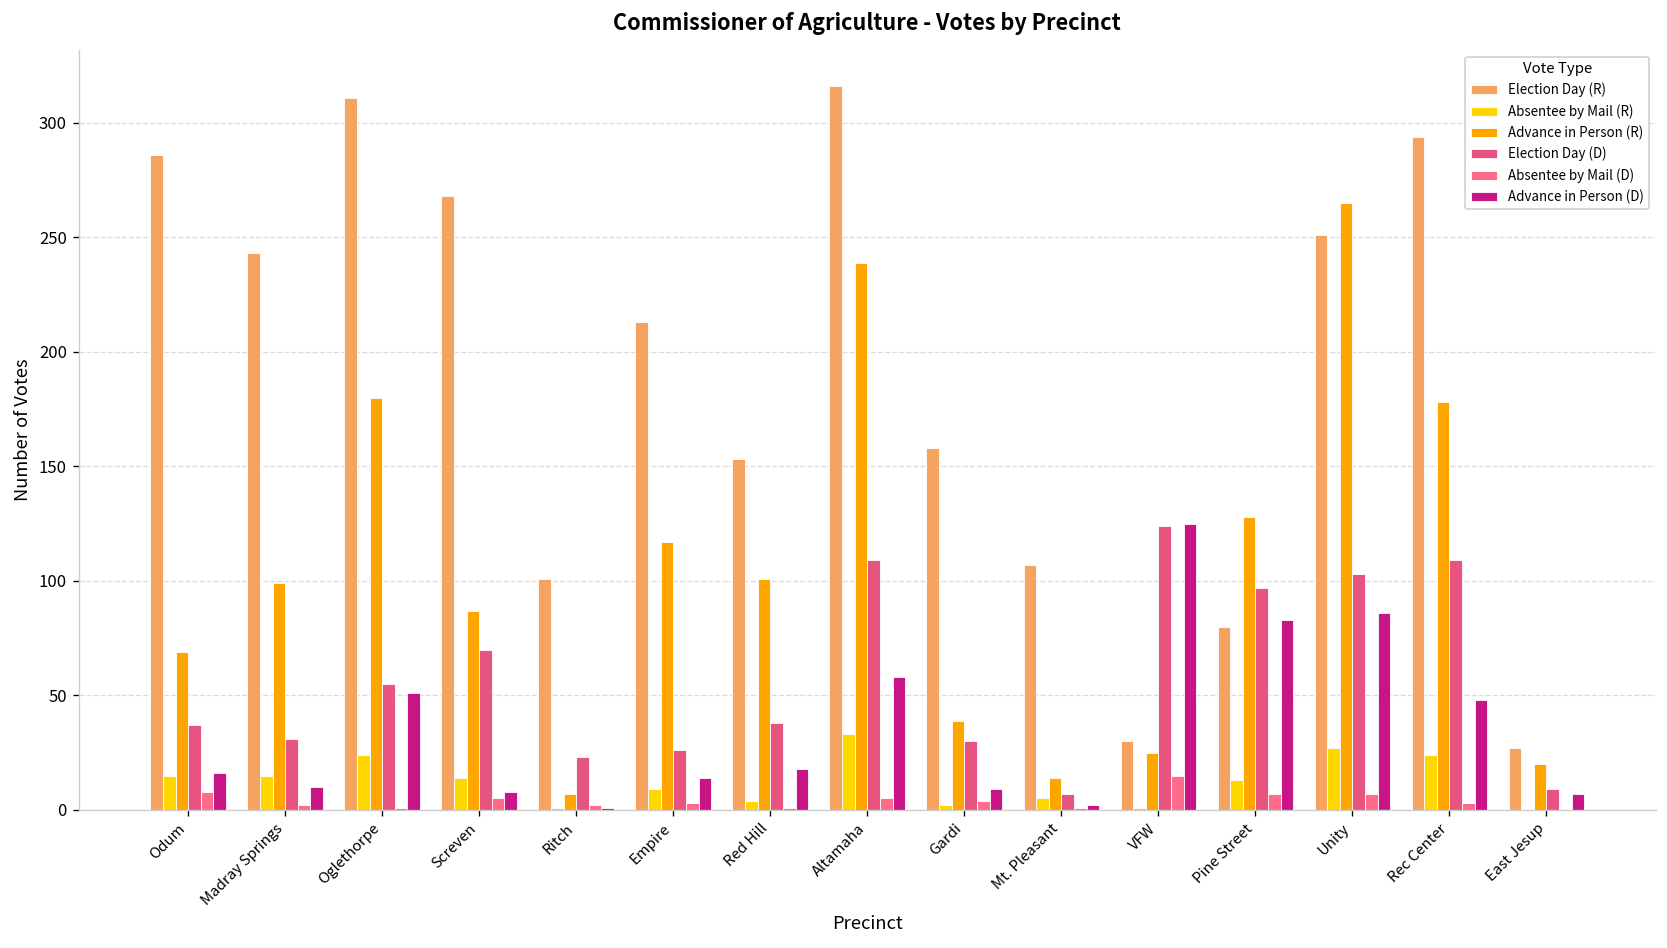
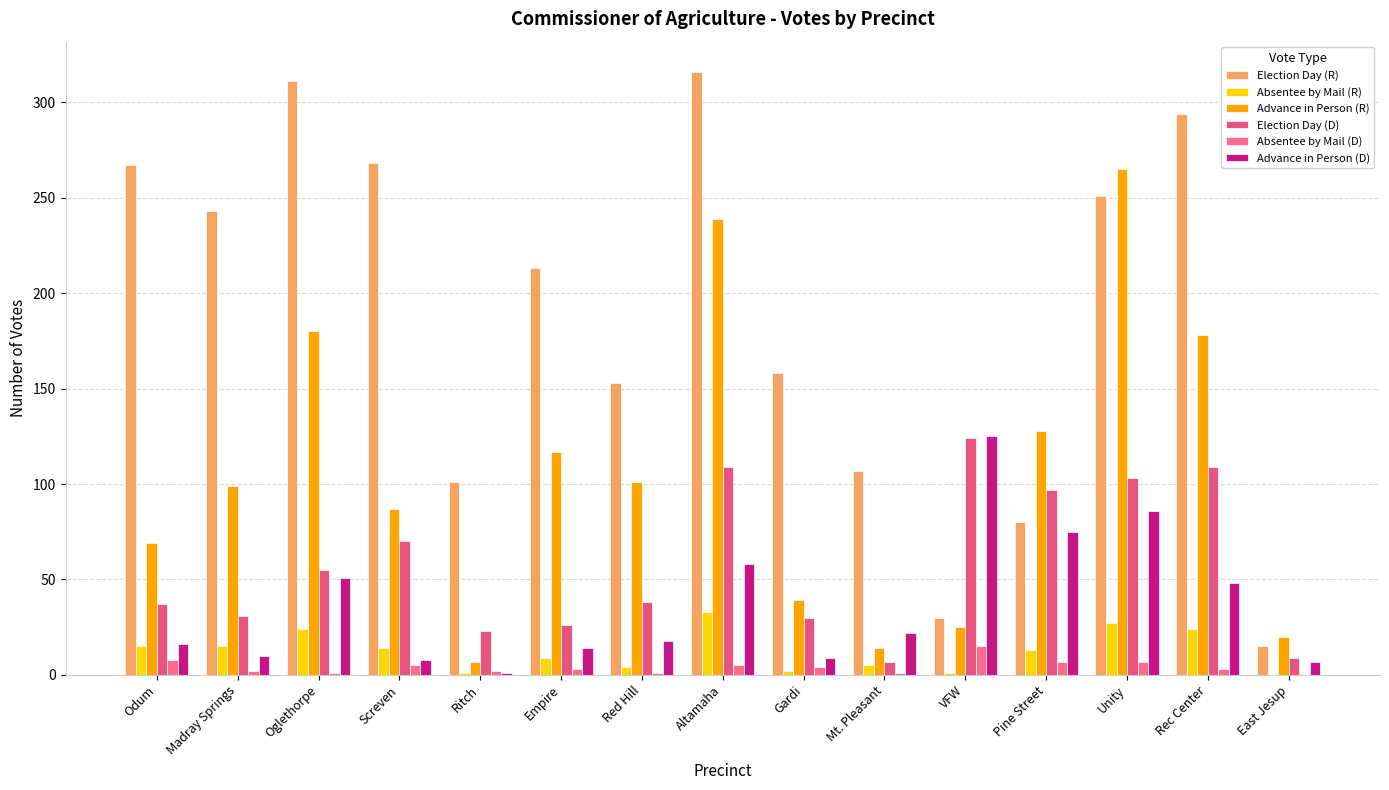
  {
    "Election Day (R)": {
-     "Odum": 286,
+     "Odum": 267,
      "Madray Springs": 243,
      "Oglethorpe": 311,
      "Screven": 268,
      "Ritch": 101,
      "Empire": 213,
      "Red Hill": 153,
      "Altamaha": 316,
      "Gardi": 158,
      "Mt. Pleasant": 107,
      "VFW": 30,
      "Pine Street": 80,
      "Unity": 251,
      "Rec Center": 294,
-     "East Jesup": 27
+     "East Jesup": 15
    },
    "Advance in Person (D)": {
      "Odum": 16,
      "Madray Springs": 10,
      "Oglethorpe": 51,
      "Screven": 8,
      "Empire": 14,
      "Red Hill": 18,
      "Altamaha": 58,
      "Gardi": 9,
-     "Mt. Pleasant": 2,
+     "Mt. Pleasant": 22,
      "VFW": 125,
-     "Pine Street": 83,
+     "Pine Street": 75,
      "Unity": 86,
      "Rec Center": 48,
      "East Jesup": 7
    }
  }
